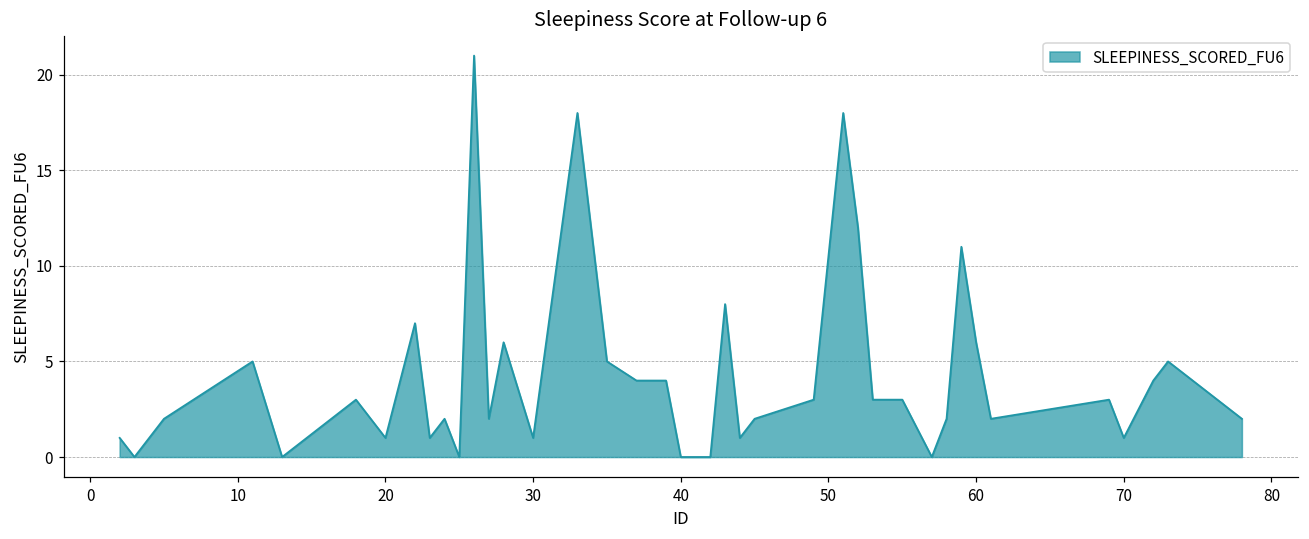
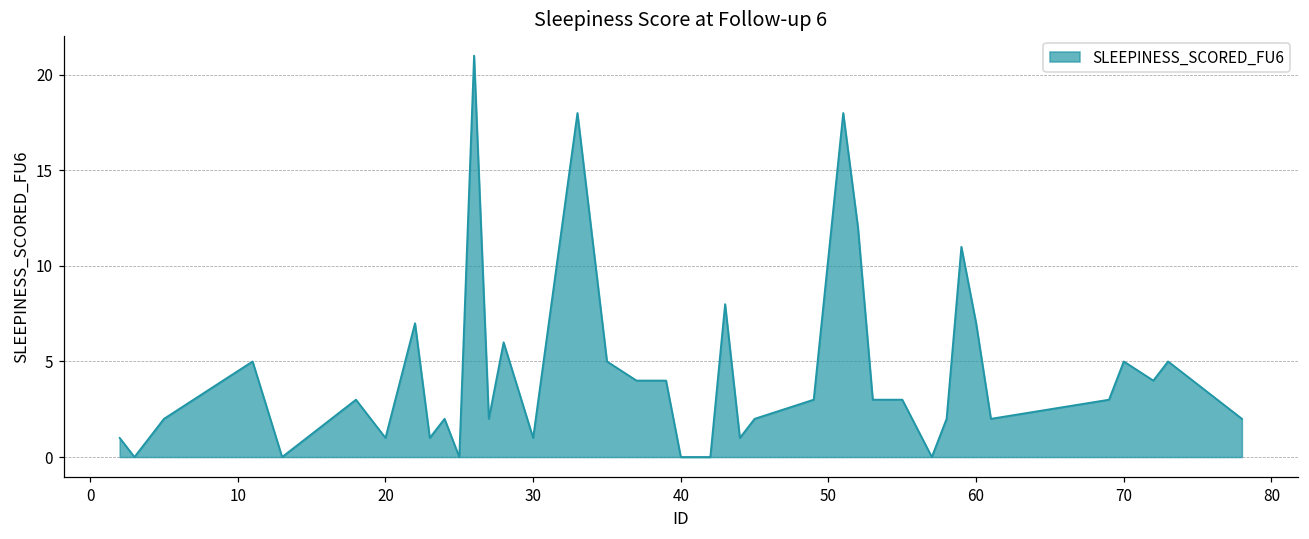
  {
    "20": 1,
    "30": 1,
    "40": 0,
-   "60": 6,
-   "70": 1
+   "60": 7,
+   "70": 5
  }
